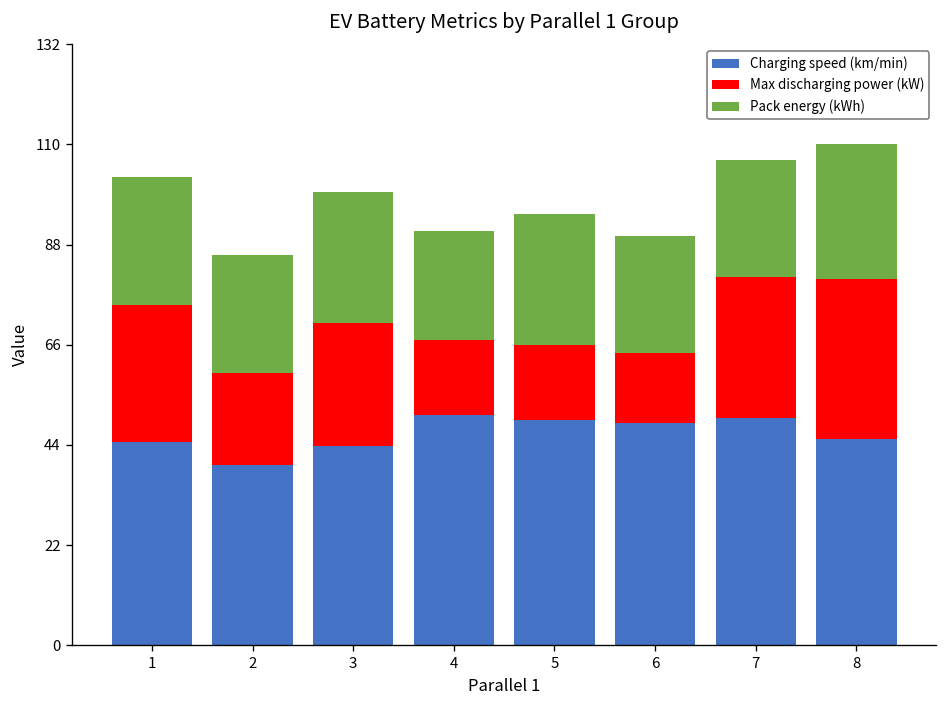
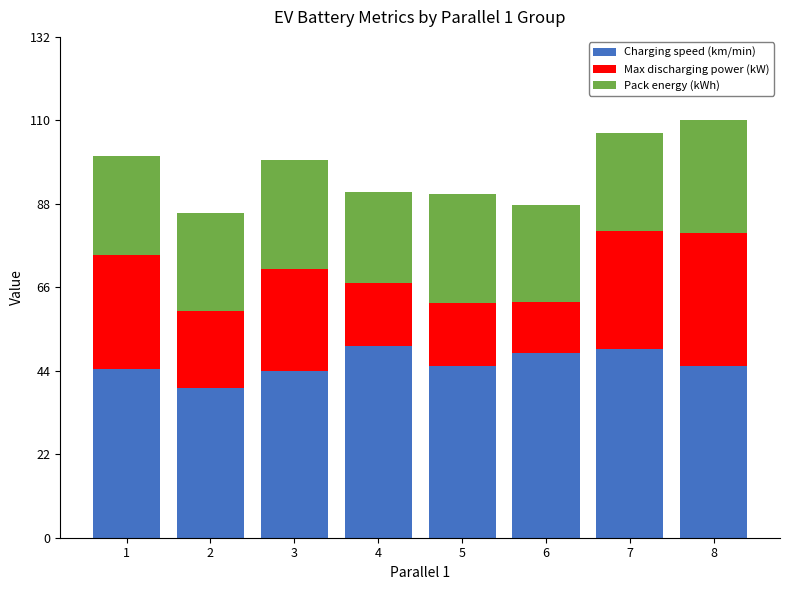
  {
    "Charging speed (km/min)": {
      "1": 45,
      "2": 40,
      "3": 44,
      "4": 51,
-     "5": 49,
+     "5": 45,
      "6": 49,
      "7": 50,
      "8": 45
    },
    "Max discharging power (kW)": {
      "1": 30,
      "2": 20,
      "3": 27,
      "4": 17,
      "5": 17,
-     "6": 15,
+     "6": 13,
      "7": 31,
      "8": 35
    },
    "Pack energy (kWh)": {
-     "1": 28,
+     "1": 26,
      "2": 26,
      "3": 29,
      "4": 24,
      "5": 29,
      "6": 26,
      "7": 26,
      "8": 30
    }
  }
